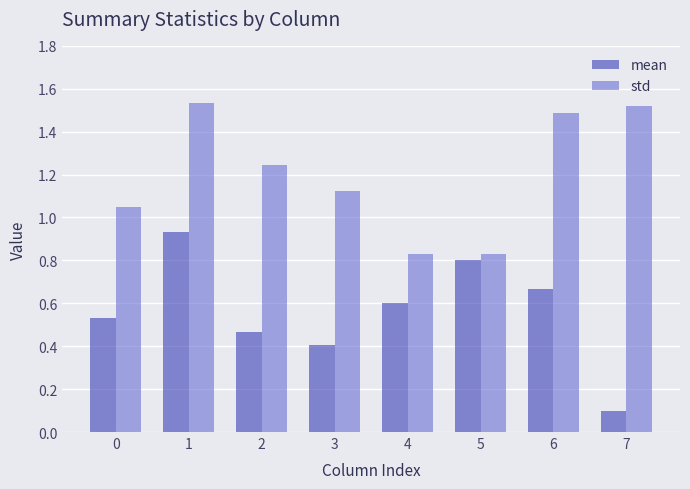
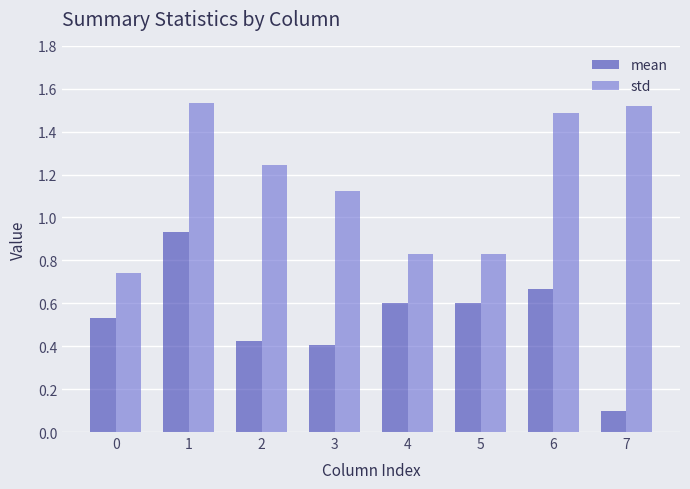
  {
    "mean": {
      "0": 0.53,
      "1": 0.93,
-     "2": 0.47,
+     "2": 0.42,
      "3": 0.40,
      "4": 0.60,
-     "5": 0.8,
+     "5": 0.6,
      "6": 0.67,
      "7": 0.10
    },
    "std": {
-     "0": 1.05,
+     "0": 0.74,
      "1": 1.53,
      "2": 1.25,
      "3": 1.13,
      "4": 0.83,
      "5": 0.83,
      "6": 1.48,
      "7": 1.52
    }
  }
